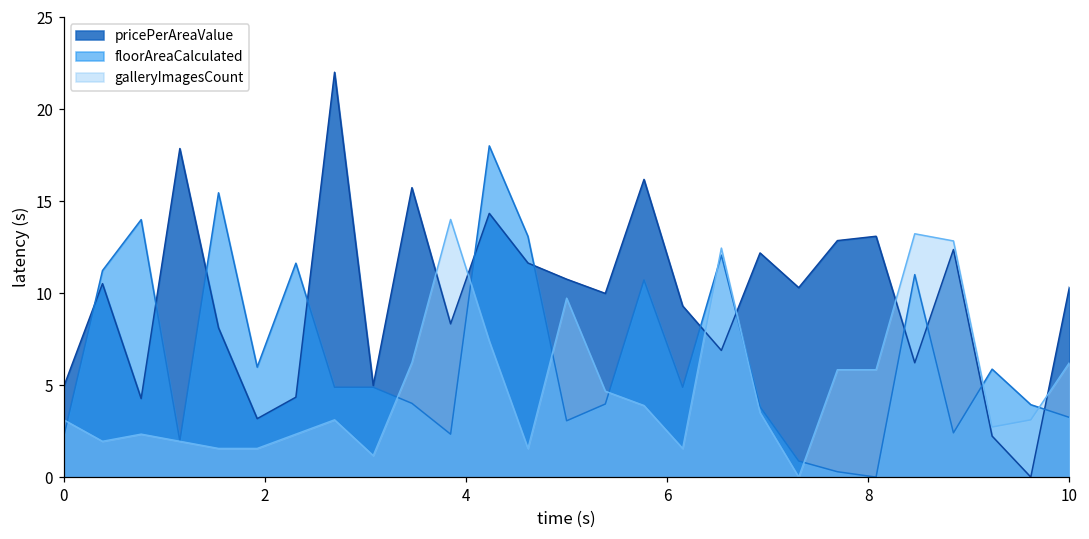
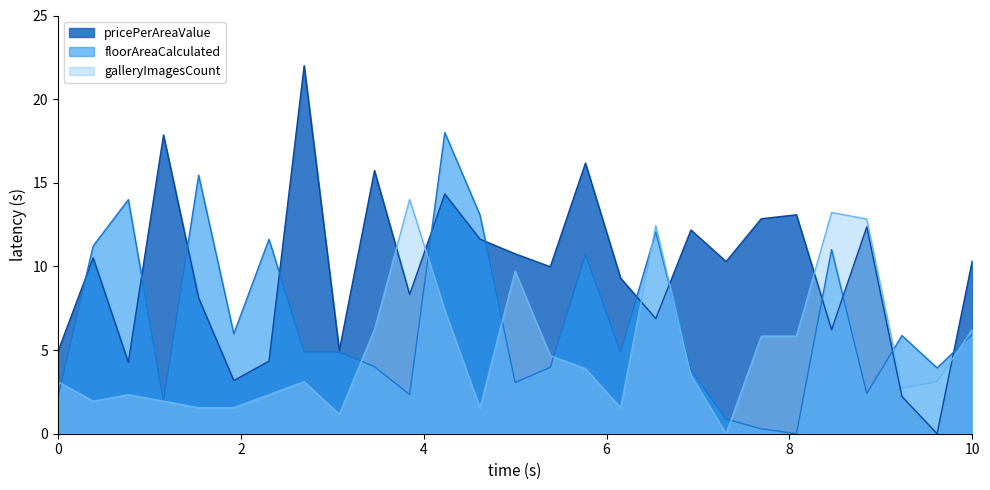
  {
    "pricePerAreaValue": {
      "0": 4.9,
      "10": 10.3
    },
    "floorAreaCalculated": {
      "0": 2.2,
-     "10": 3.2
+     "10": 5.9
    },
    "galleryImagesCount": {
      "0": 3.1,
      "10": 6.2
    }
  }
